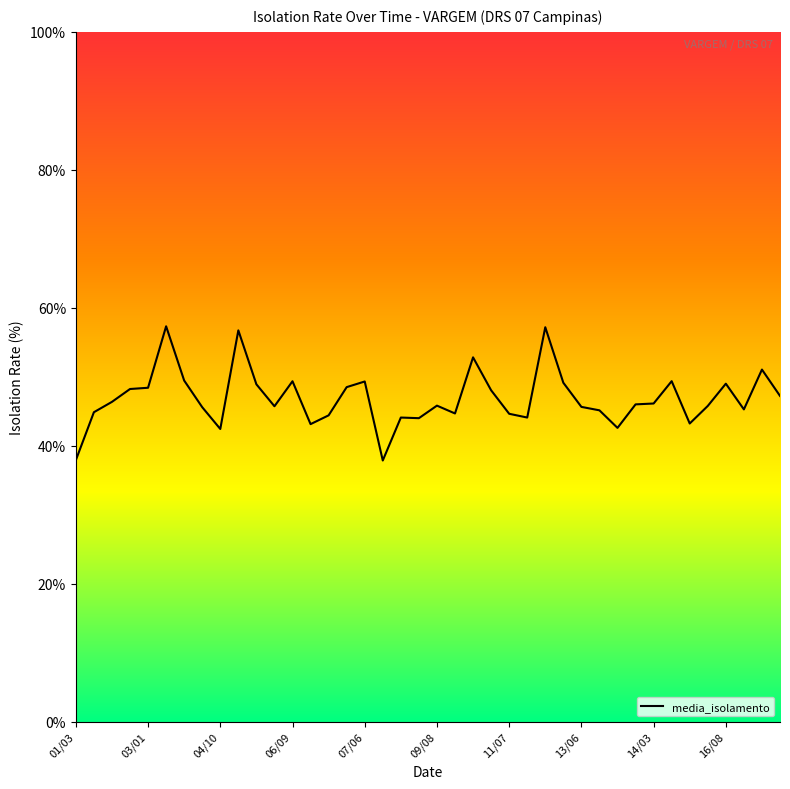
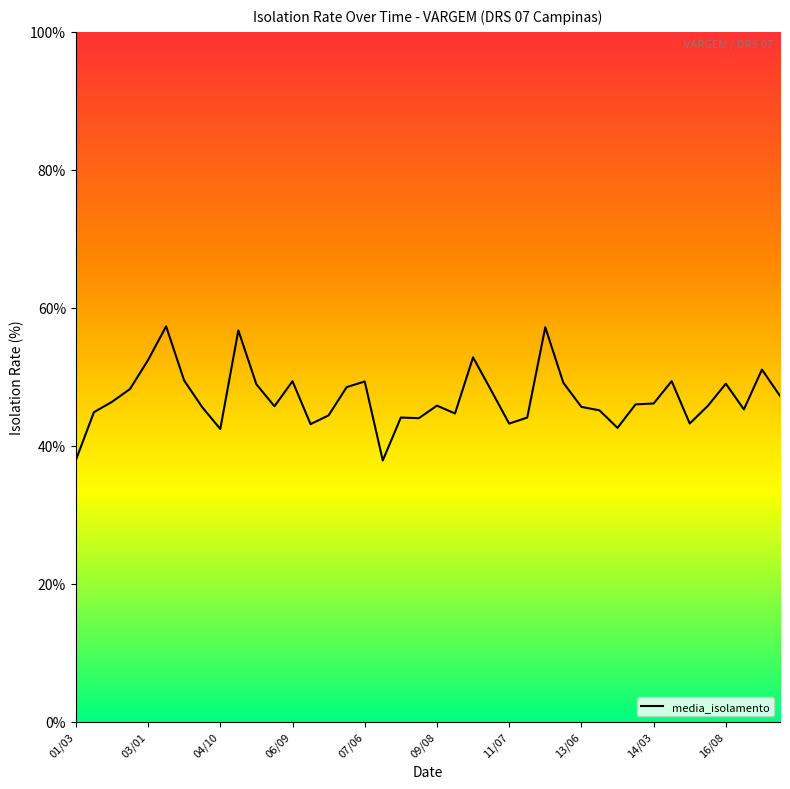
  {
    "01/03": "38%",
-   "03/01": "48%",
+   "03/01": "52%",
    "04/10": "42%",
    "06/09": "49%",
    "07/06": "49%",
    "09/08": "46%",
-   "11/07": "45%",
+   "11/07": "43%",
    "13/06": "46%",
    "14/03": "46%",
    "16/08": "49%"
  }
